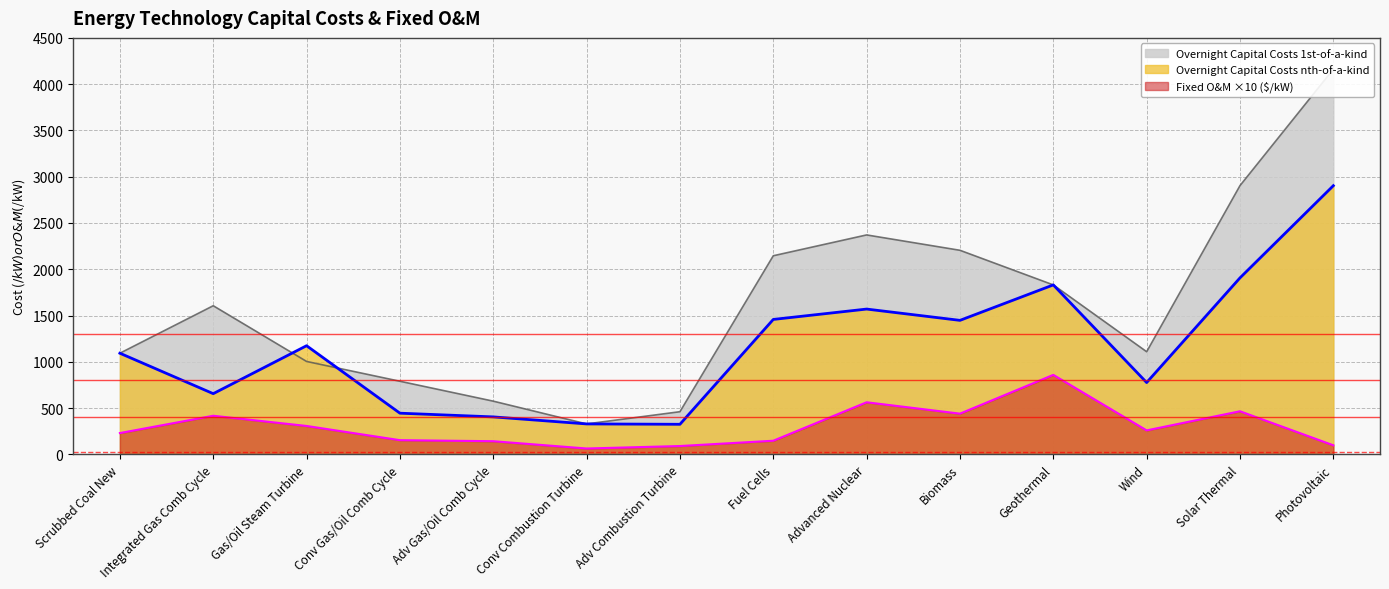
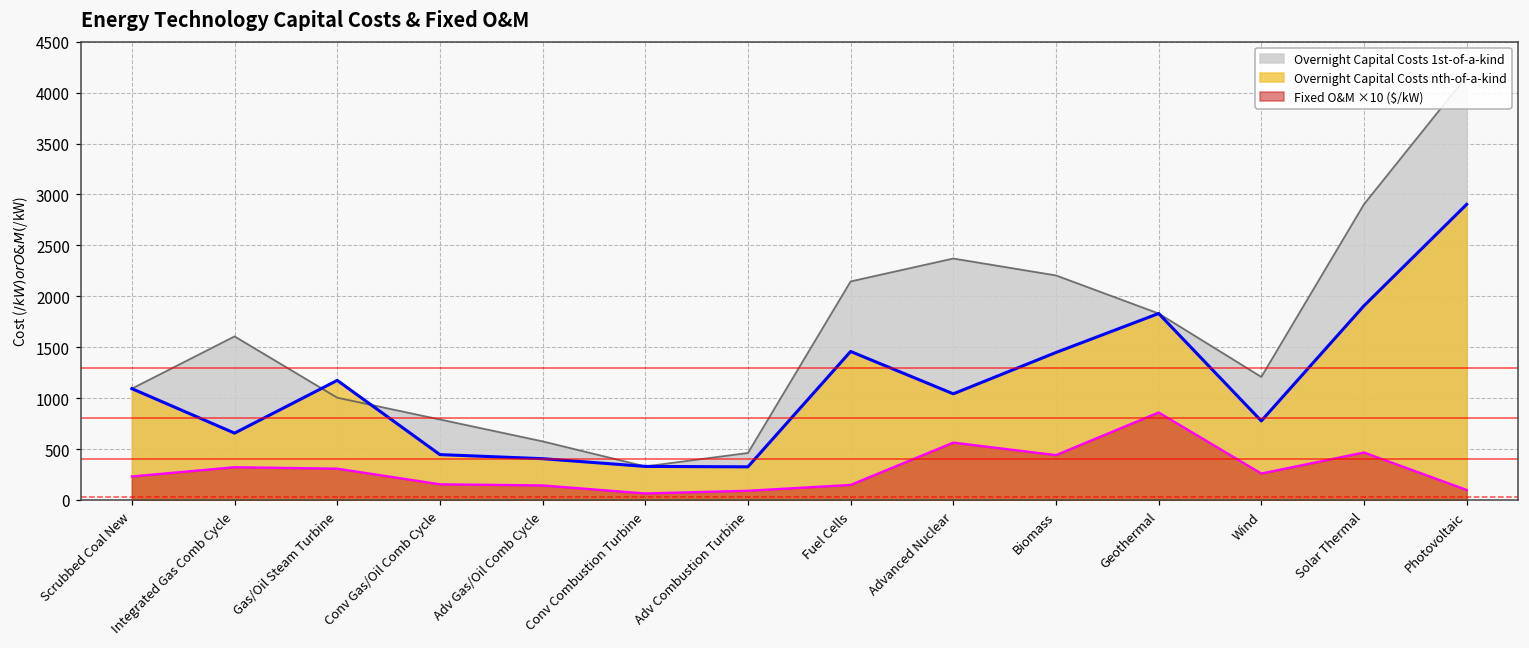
  {
    "Overnight Capital Costs 1st-of-a-kind": {
      "Integrated Gas Comb Cycle": 1600,
      "Gas/Oil Steam Turbine": 1000,
      "Conv Gas/Oil Comb Cycle": 800,
      "Adv Gas/Oil Comb Cycle": 600,
      "Adv Combustion Turbine": 500,
      "Fuel Cells": 2100,
      "Advanced Nuclear": 2400,
      "Biomass": 2200,
-     "Wind": 1100,
+     "Wind": 1200,
      "Solar Thermal": 2900
    },
    "Overnight Capital Costs nth-of-a-kind": {
      "Integrated Gas Comb Cycle": 700,
      "Gas/Oil Steam Turbine": 1200,
      "Conv Gas/Oil Comb Cycle": 400,
      "Adv Gas/Oil Comb Cycle": 400,
      "Adv Combustion Turbine": 300,
      "Fuel Cells": 1500,
-     "Advanced Nuclear": 1600,
+     "Advanced Nuclear": 1000,
      "Biomass": 1400,
      "Wind": 800,
      "Solar Thermal": 1900,
      "Photovoltaic": 2900
    },
    "Fixed O&M ×10 ($/kW)": {
      "Scrubbed Coal New": 200,
-     "Integrated Gas Comb Cycle": 400,
+     "Integrated Gas Comb Cycle": 300,
      "Gas/Oil Steam Turbine": 300,
      "Conv Gas/Oil Comb Cycle": 200,
      "Adv Gas/Oil Comb Cycle": 100,
      "Conv Combustion Turbine": 100,
      "Adv Combustion Turbine": 100,
      "Fuel Cells": 100,
      "Advanced Nuclear": 600,
      "Biomass": 400,
      "Geothermal": 900,
      "Wind": 300,
      "Solar Thermal": 500,
      "Photovoltaic": 100
    }
  }
